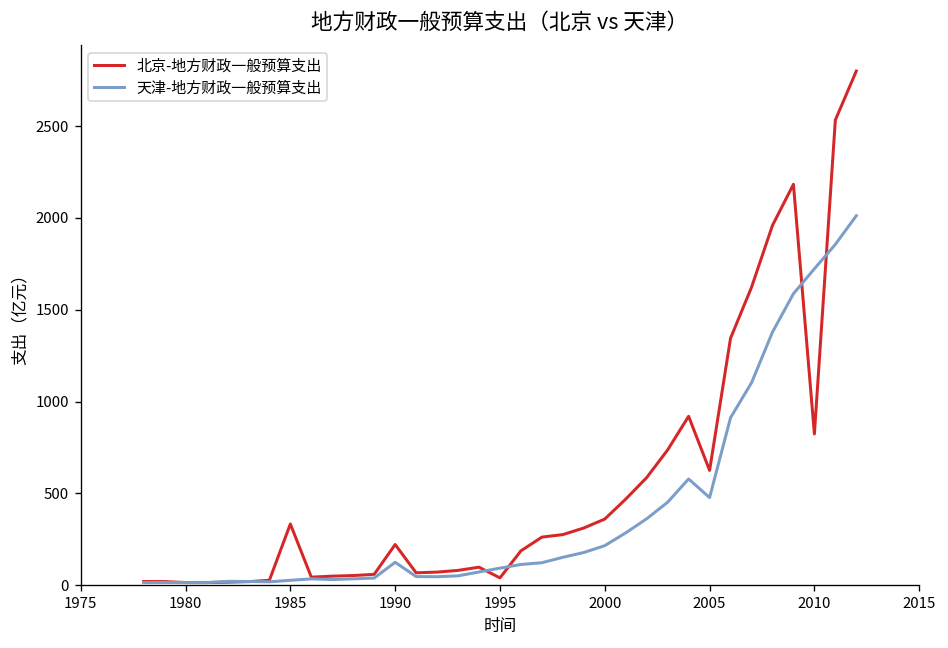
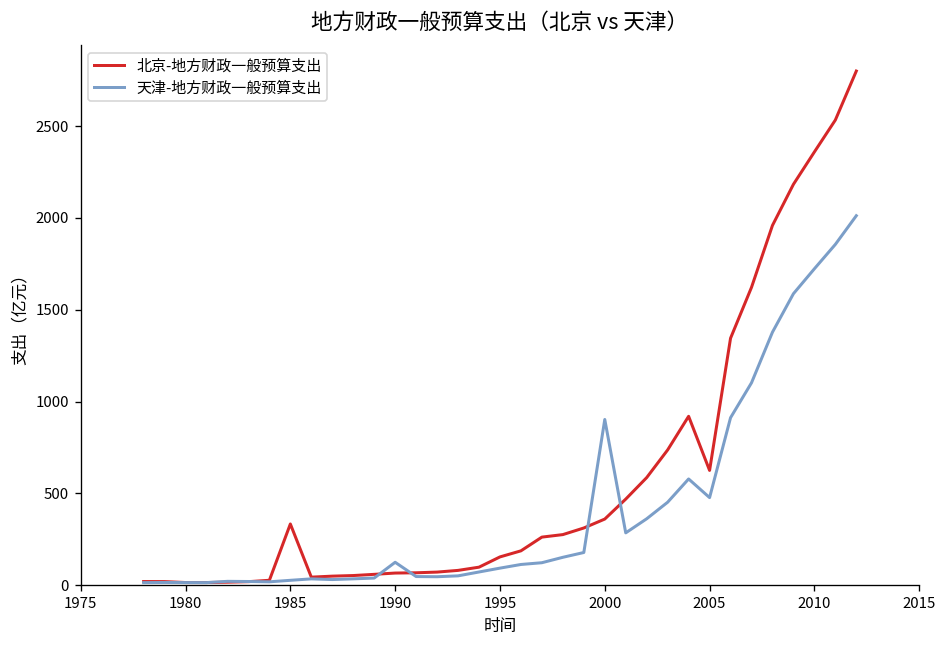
  {
    "北京-地方财政一般预算支出": {
      "1985": 330,
-     "1990": 220,
-     "1995": 40,
+     "1990": 70,
+     "1995": 150,
      "2000": 360,
      "2005": 630,
-     "2010": 820
+     "2010": 2360
    },
    "天津-地方财政一般预算支出": {
      "1985": 30,
      "1990": 130,
      "1995": 90,
-     "2000": 220,
+     "2000": 900,
      "2005": 480,
      "2010": 1720
    }
  }
